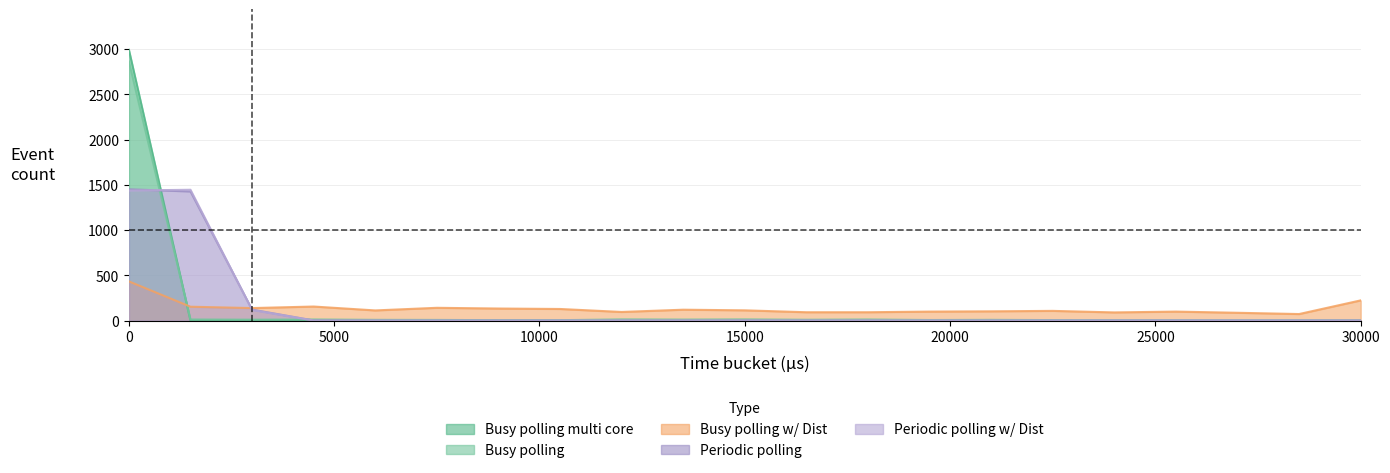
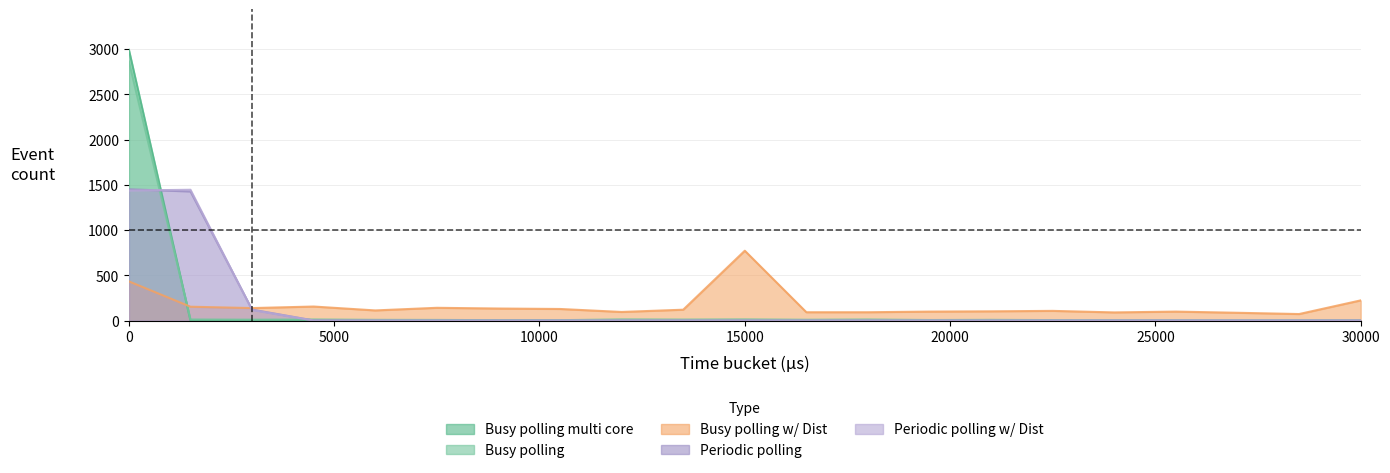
  {
    "Busy polling w/ Dist": {
      "0": 400,
-     "15000": 100,
+     "15000": 800,
      "30000": 200
    }
  }
